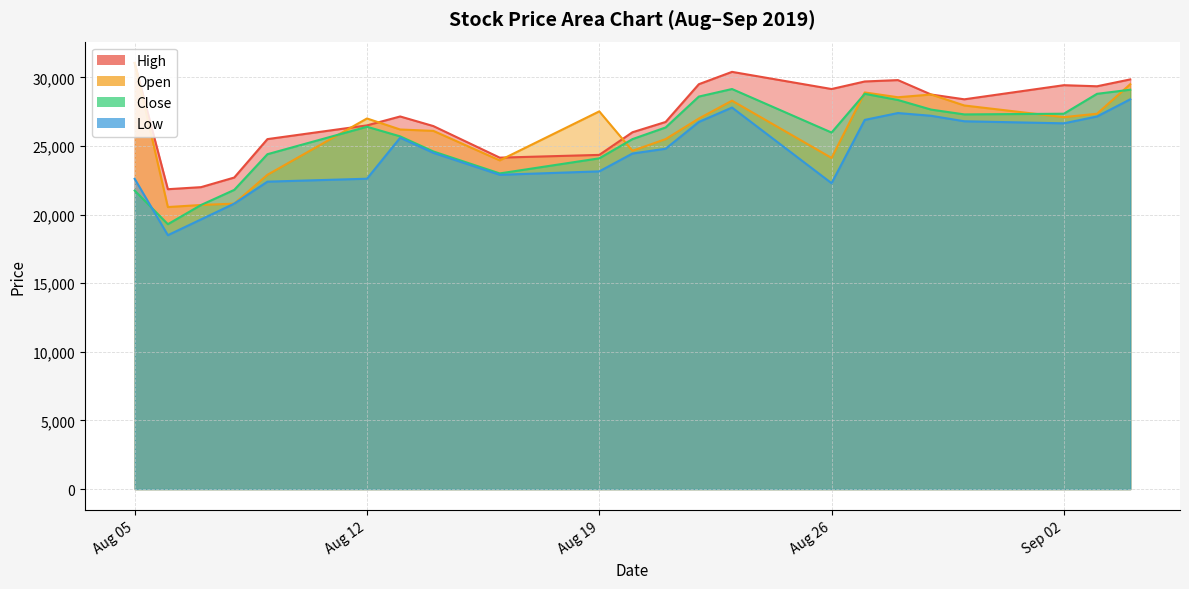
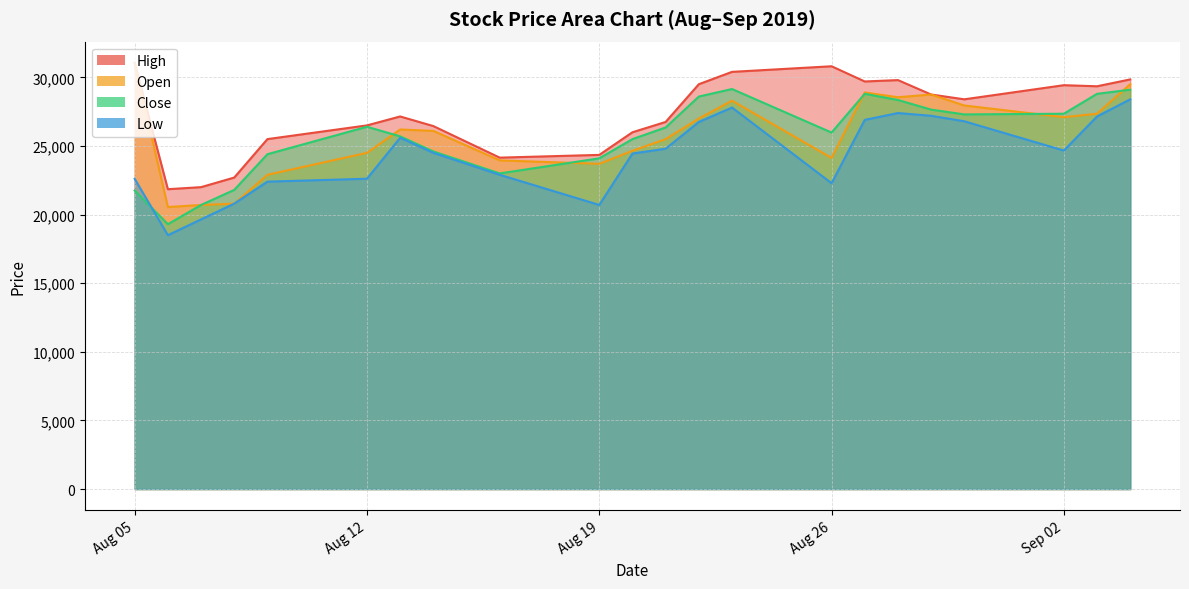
  {
    "High": {
      "Aug 19": "24,400",
-     "Aug 26": "29,200",
+     "Aug 26": "30,800",
      "Sep 02": "29,400"
    },
    "Open": {
-     "Aug 12": "27,000",
-     "Aug 19": "27,500",
+     "Aug 12": "24,500",
+     "Aug 19": "23,700",
      "Aug 26": "24,100",
      "Sep 02": "27,100"
    },
    "Close": {
      "Aug 05": "21,800",
      "Aug 19": "24,100",
      "Aug 26": "26,000",
      "Sep 02": "27,400"
    },
    "Low": {
      "Aug 05": "22,600",
      "Aug 12": "22,600",
-     "Aug 19": "23,200",
+     "Aug 19": "20,700",
      "Aug 26": "22,300",
-     "Sep 02": "26,700"
+     "Sep 02": "24,700"
    }
  }
